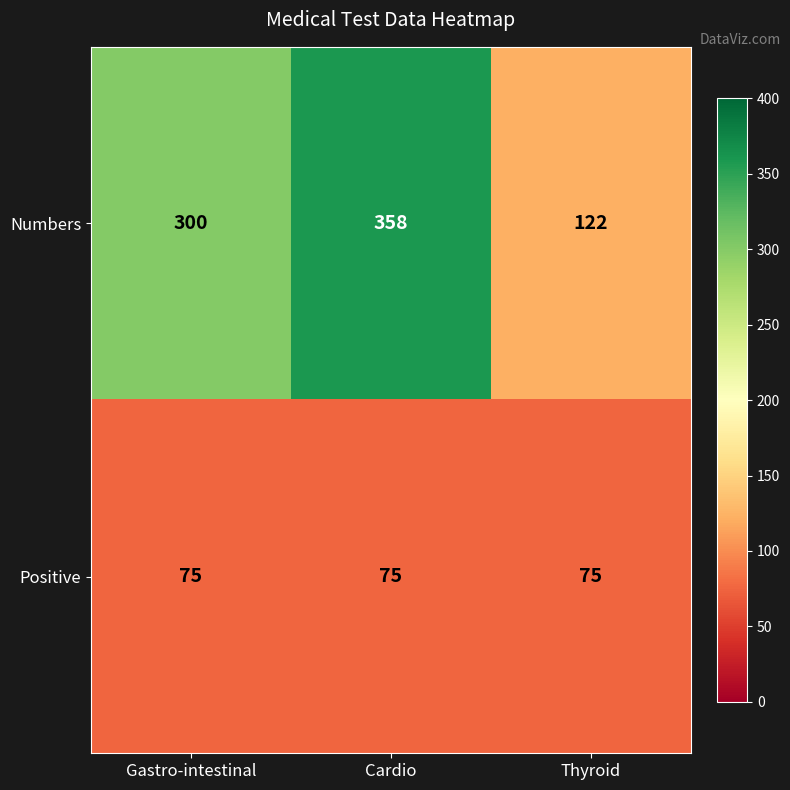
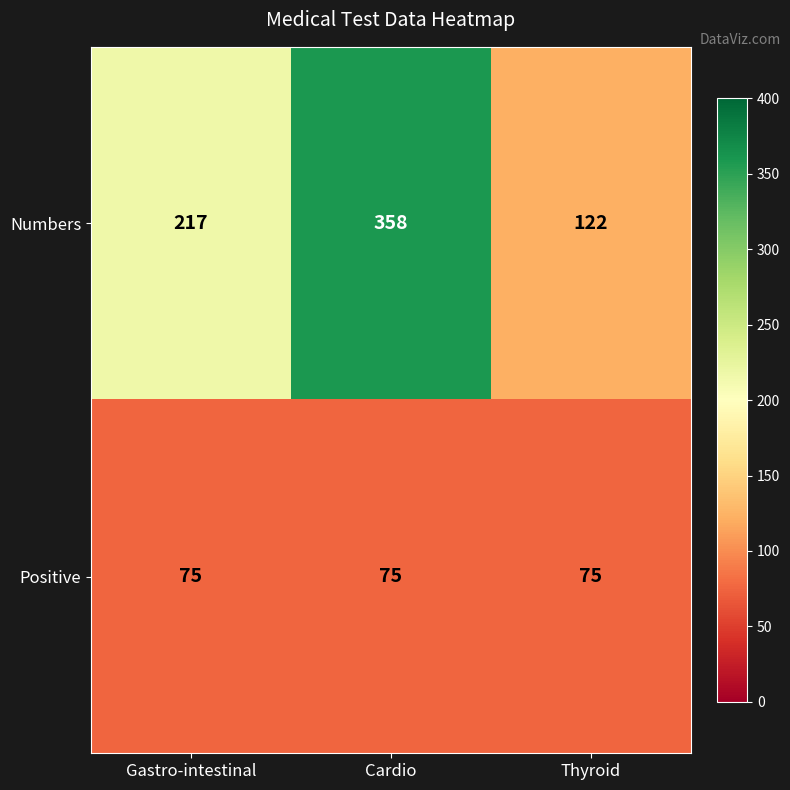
  {
    "Numbers": {
-     "Gastro-intestinal": 300,
+     "Gastro-intestinal": 217,
      "Cardio": 358,
      "Thyroid": 122
    },
    "Positive": {
      "Gastro-intestinal": 75,
      "Cardio": 75,
      "Thyroid": 75
    }
  }
